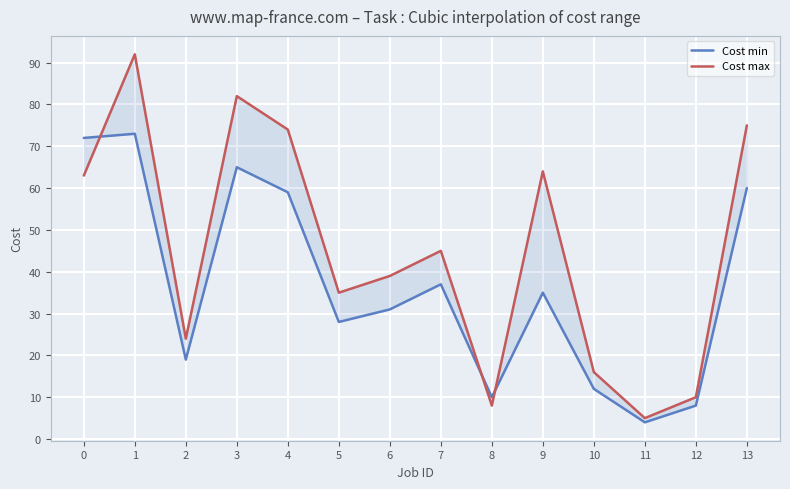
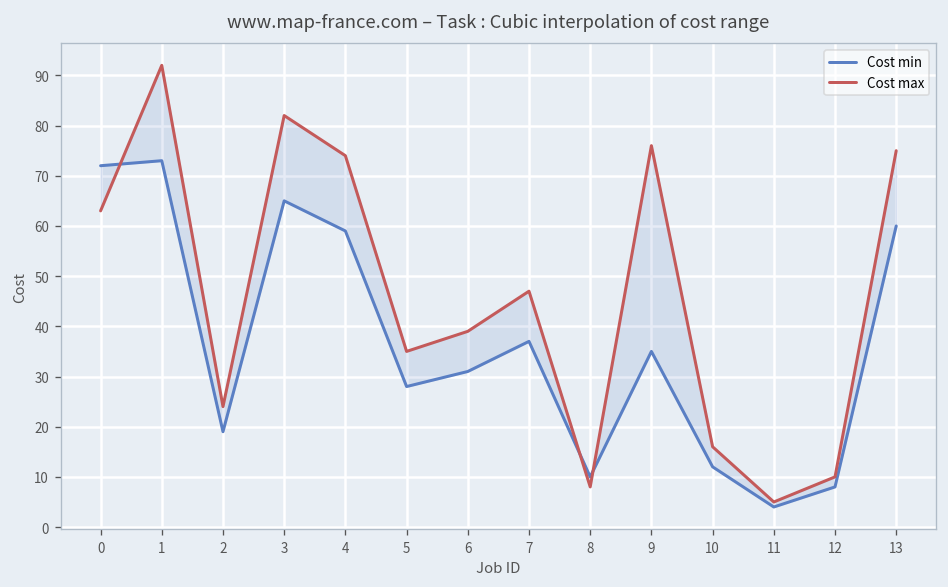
  {
    "Cost max": {
      "0": 63,
-     "7": 45,
+     "7": 47,
      "8": 8,
-     "9": 64
+     "9": 76
    }
  }
